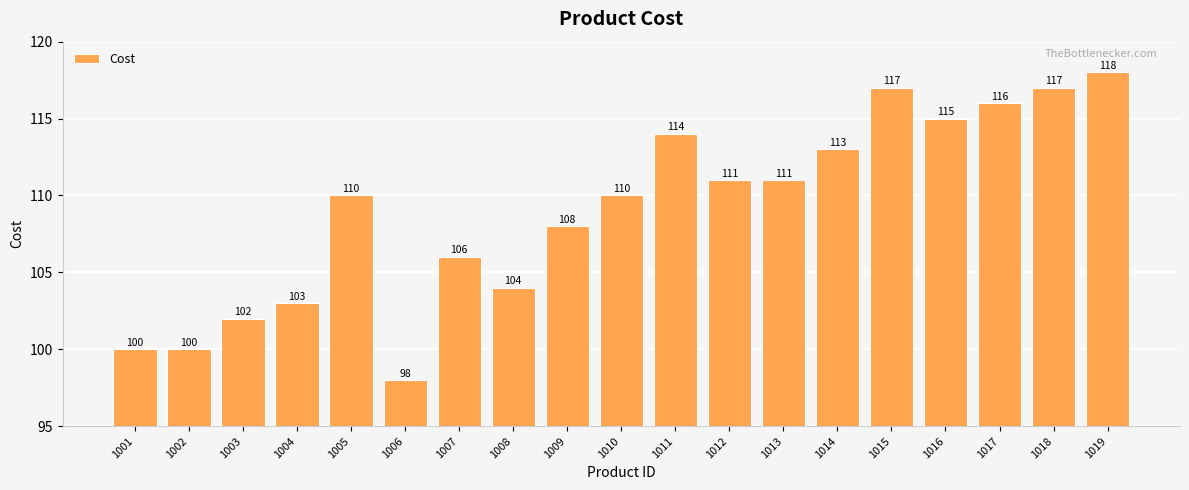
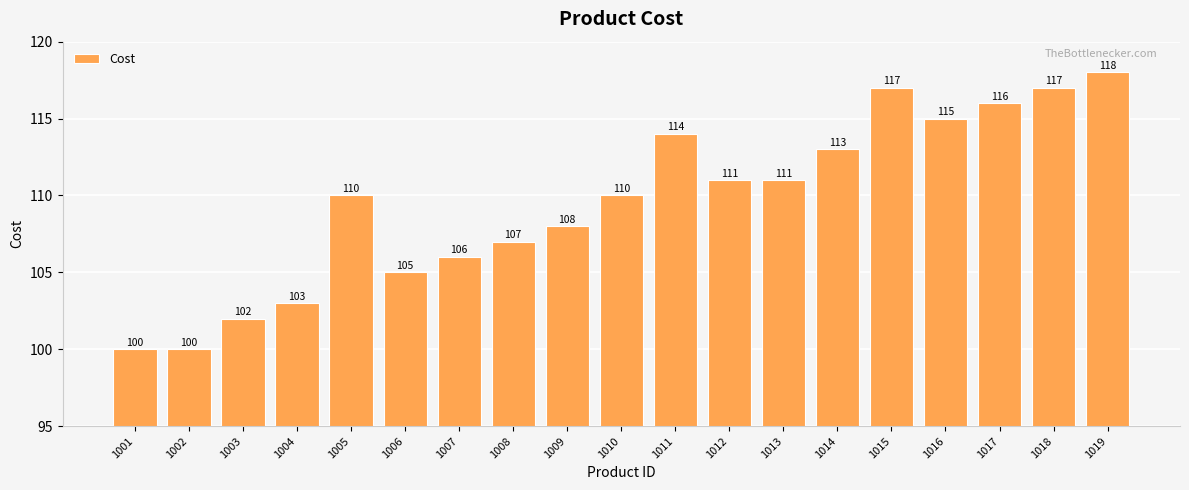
  {
    "1001": 100,
    "1002": 100,
    "1003": 102,
    "1004": 103,
    "1005": 110,
-   "1006": 98,
+   "1006": 105,
    "1007": 106,
-   "1008": 104,
+   "1008": 107,
    "1009": 108,
    "1010": 110,
    "1011": 114,
    "1012": 111,
    "1013": 111,
    "1014": 113,
    "1015": 117,
    "1016": 115,
    "1017": 116,
    "1018": 117,
    "1019": 118
  }
